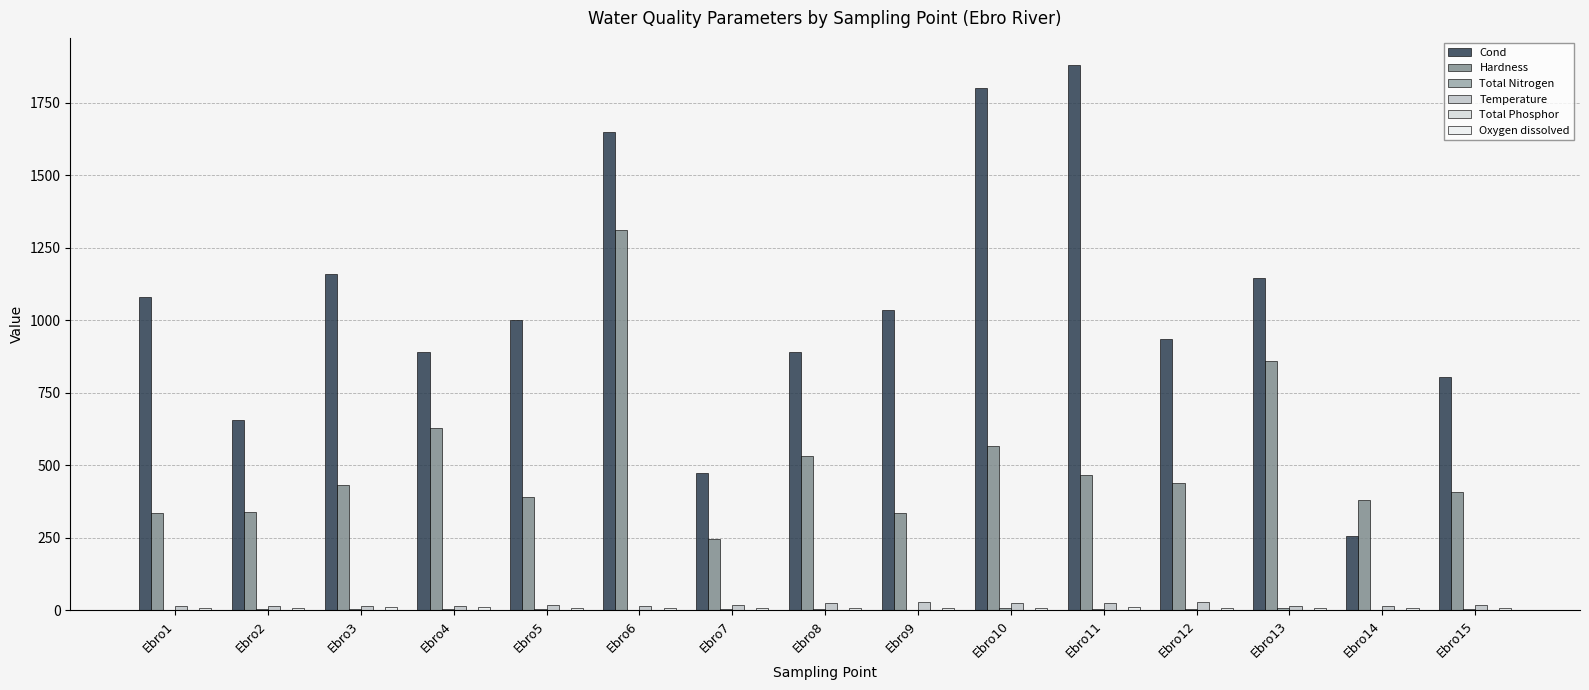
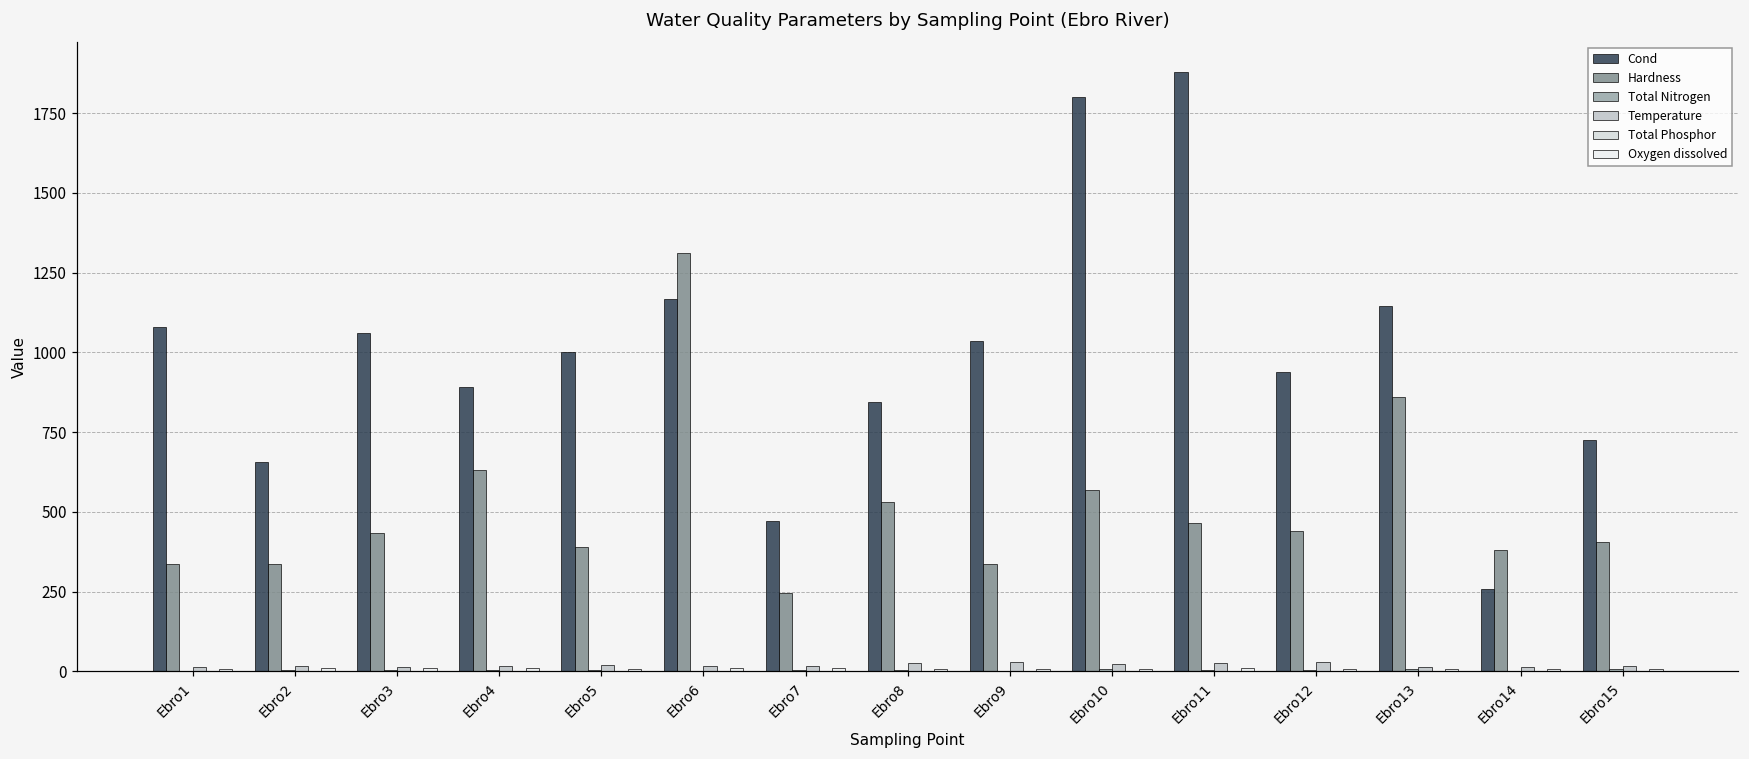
  {
    "Cond": {
      "Ebro1": 1080,
      "Ebro2": 660,
-     "Ebro3": 1160,
+     "Ebro3": 1060,
      "Ebro4": 890,
      "Ebro5": 1000,
-     "Ebro6": 1650,
+     "Ebro6": 1170,
      "Ebro7": 470,
-     "Ebro8": 890,
+     "Ebro8": 850,
      "Ebro9": 1040,
      "Ebro10": 1800,
      "Ebro11": 1880,
      "Ebro12": 940,
      "Ebro13": 1150,
      "Ebro14": 260,
-     "Ebro15": 810
+     "Ebro15": 730
    }
  }
